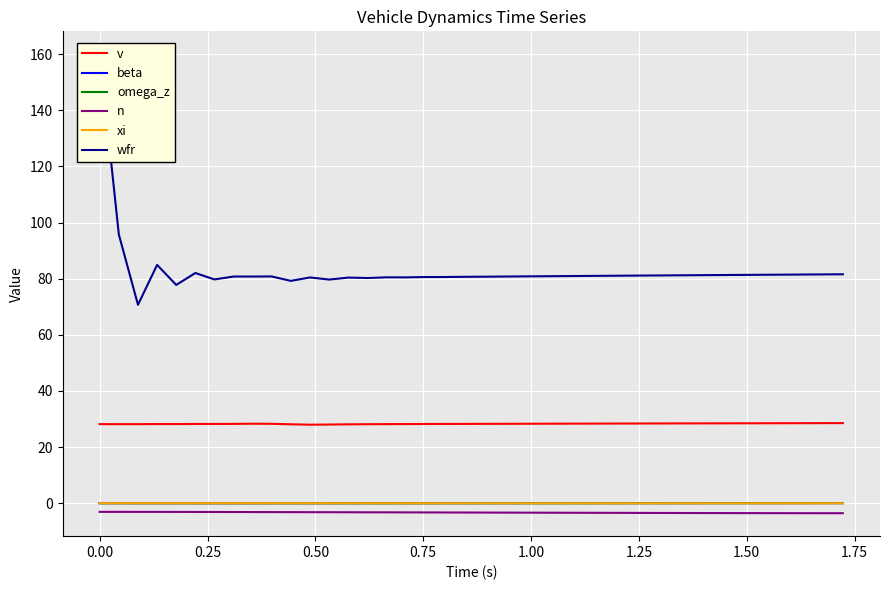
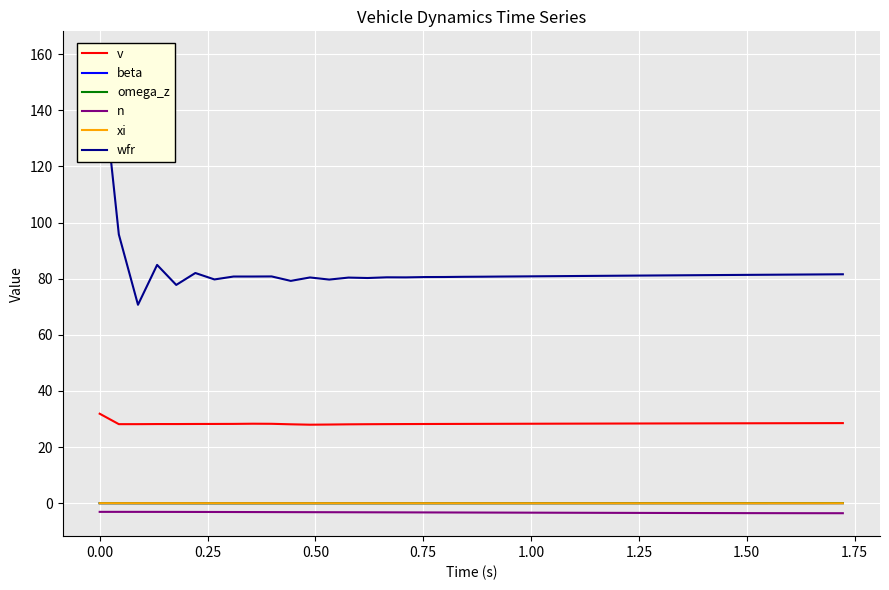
  {
    "v": {
-     "0.00": 28
+     "0.00": 32
    },
    "xi": {
      "0.00": 0
    },
    "n": {
      "0.00": -3
    }
  }
